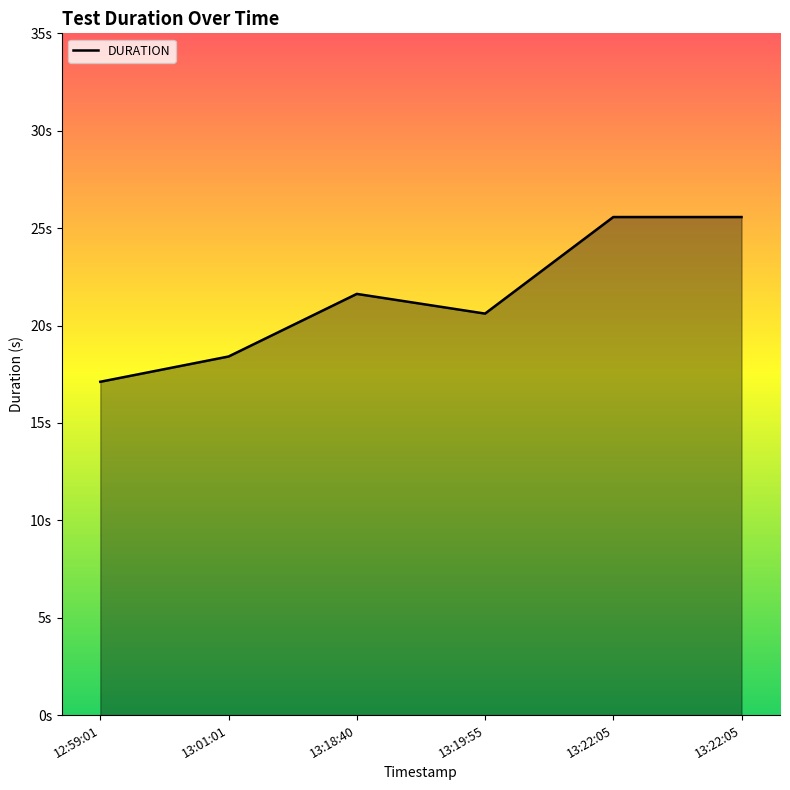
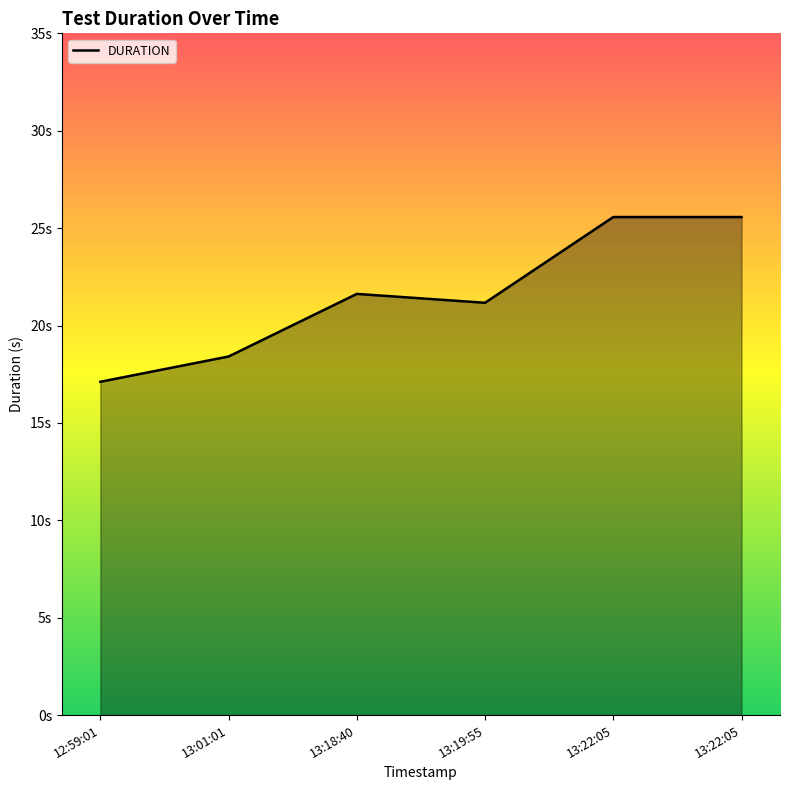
  {
    "12:59:01": "17.1s",
    "13:01:01": "18.4s",
    "13:18:40": "21.6s",
-   "13:19:55": "20.6s"
+   "13:19:55": "21.2s"
  }
